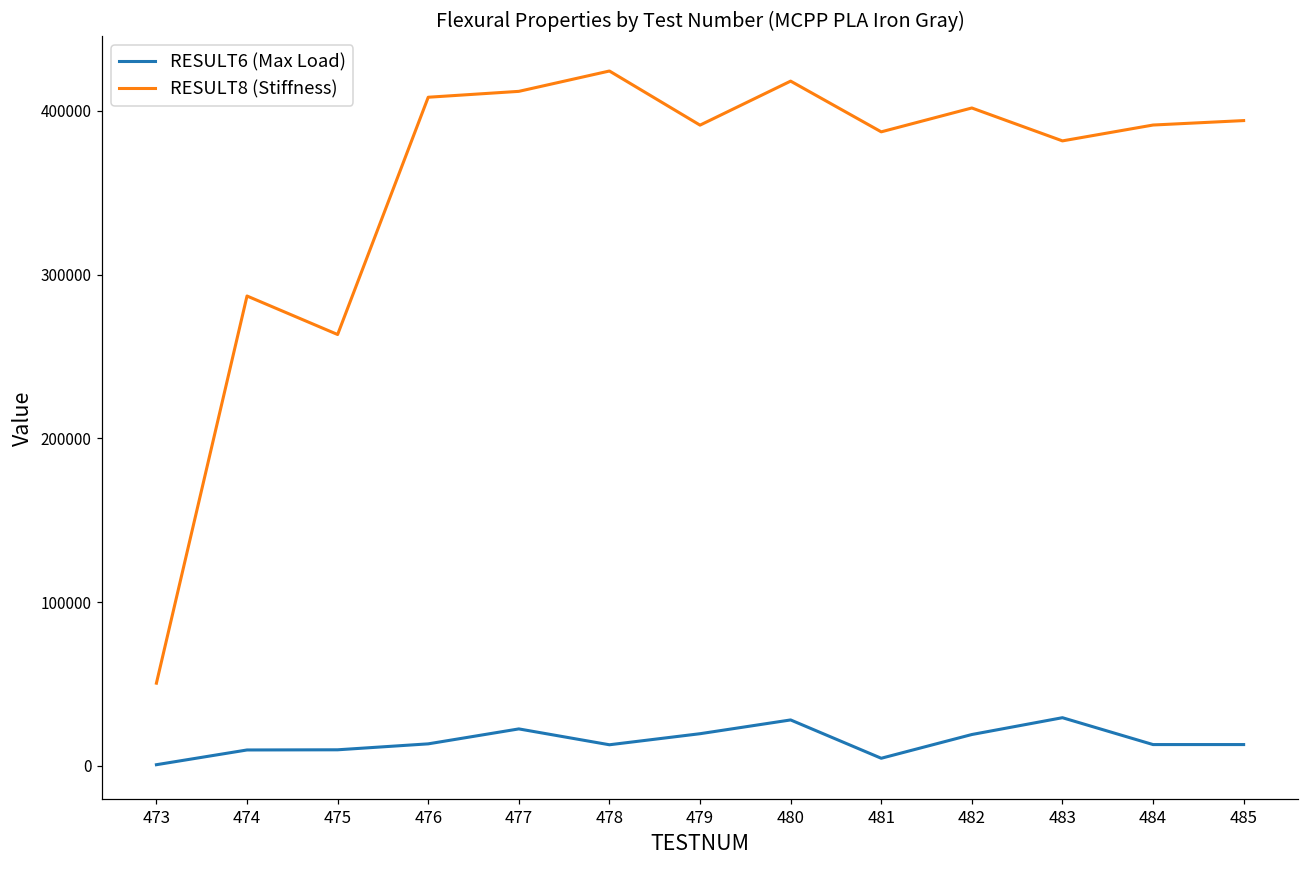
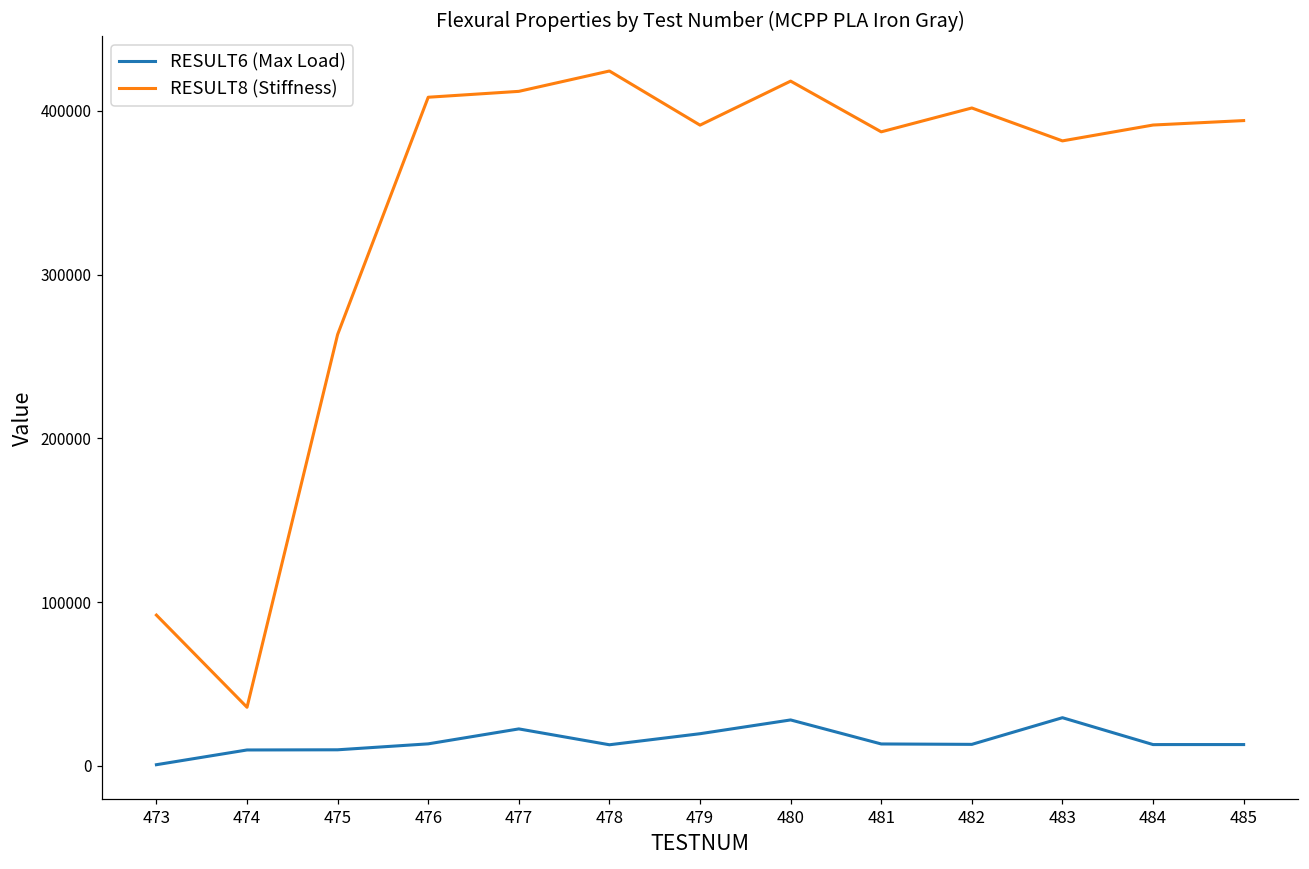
  {
    "RESULT6 (Max Load)": {
      "473": 1000,
      "474": 10000,
      "475": 10000,
      "476": 13000,
      "477": 23000,
      "478": 13000,
      "479": 20000,
      "480": 28000,
-     "481": 5000,
-     "482": 19000,
+     "481": 13000,
+     "482": 13000,
      "483": 29000,
      "484": 13000,
      "485": 13000
    },
    "RESULT8 (Stiffness)": {
-     "473": 50000,
-     "474": 287000,
+     "473": 92000,
+     "474": 36000,
      "475": 263000,
      "476": 408000,
      "477": 412000,
      "478": 424000,
      "479": 391000,
      "480": 418000,
      "481": 387000,
      "482": 402000,
      "483": 382000,
      "484": 391000,
      "485": 394000
    }
  }
